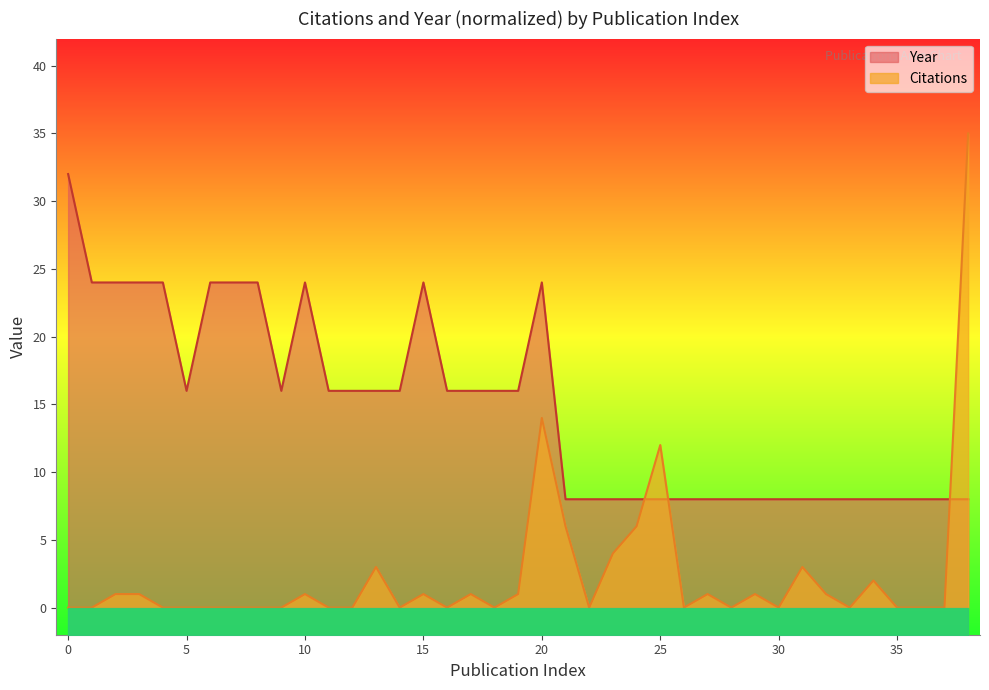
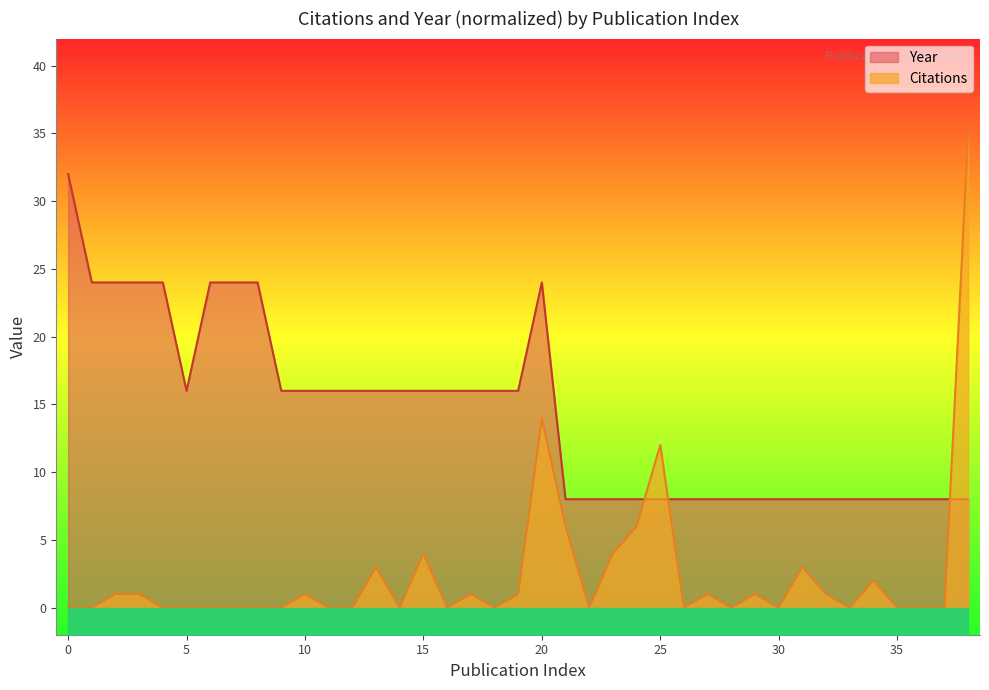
  {
    "Year": {
      "0": 32.0,
      "5": 16.0,
-     "10": 24.0,
-     "15": 24.0,
+     "10": 16.0,
+     "15": 16.0,
      "20": 24.0,
      "25": 8.0,
      "30": 8.0,
      "35": 8.0
    },
    "Citations": {
      "10": 1,
-     "15": 1,
+     "15": 4,
      "20": 14,
      "25": 12
    }
  }
